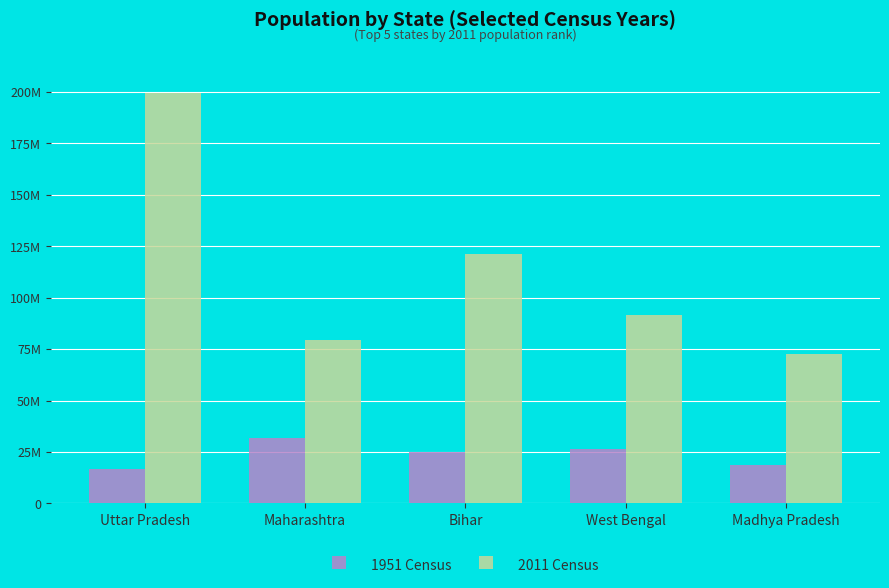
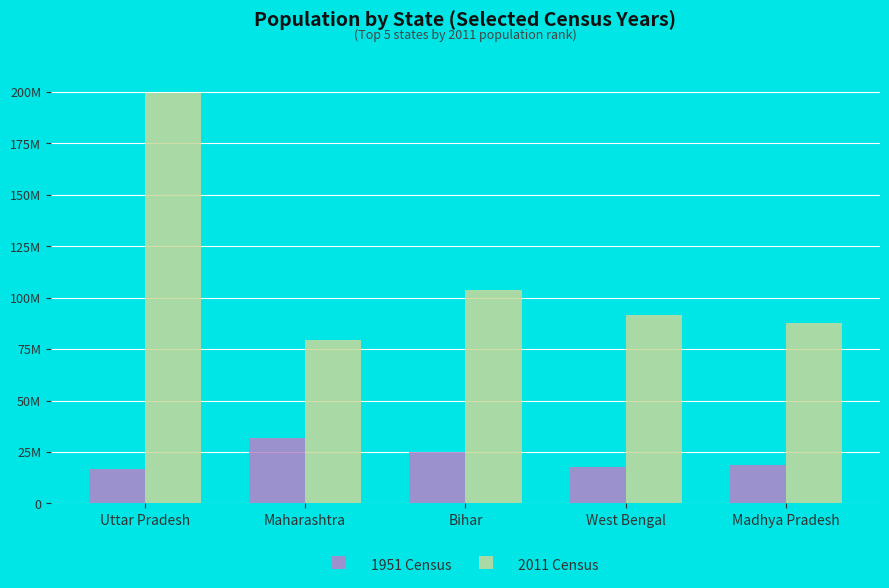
  {
    "1951 Census": {
      "Uttar Pradesh": 17000000,
      "Maharashtra": 32000000,
      "Bihar": 25000000,
-     "West Bengal": 26000000,
+     "West Bengal": 18000000,
      "Madhya Pradesh": 19000000
    },
    "2011 Census": {
      "Uttar Pradesh": 200000000,
      "Maharashtra": 79000000,
-     "Bihar": 121000000,
+     "Bihar": 104000000,
      "West Bengal": 91000000,
-     "Madhya Pradesh": 73000000
+     "Madhya Pradesh": 88000000
    }
  }
